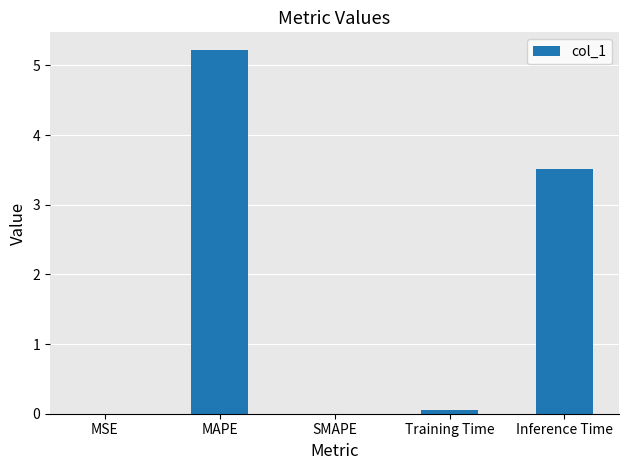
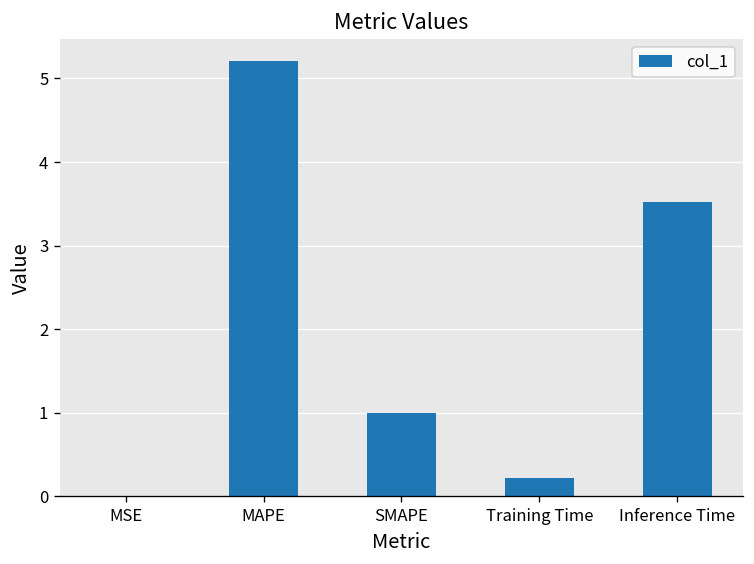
  {
    "MAPE": 5.2,
-   "SMAPE": 0,
-   "Training Time": 0.1,
+   "SMAPE": 1,
+   "Training Time": 0.2,
    "Inference Time": 3.5
  }
